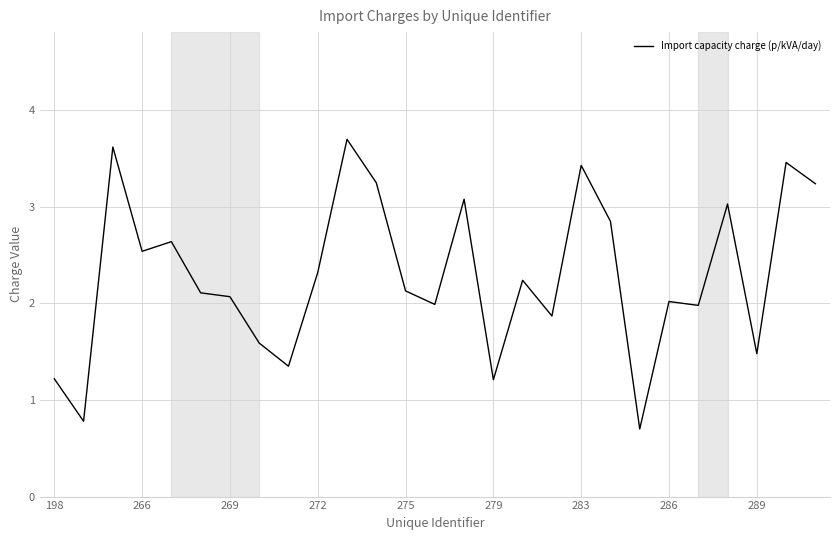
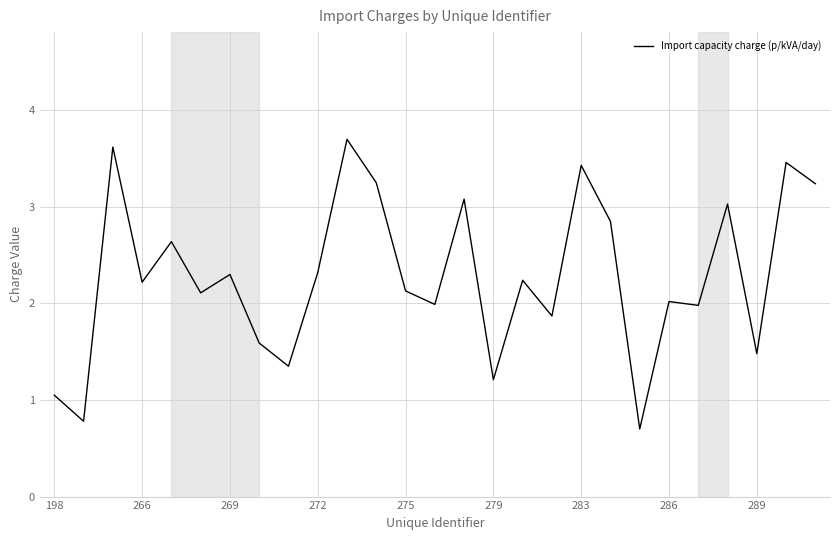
  {
-   "198": 1.2,
-   "266": 2.5,
-   "269": 2.1,
+   "198": 1.1,
+   "266": 2.2,
+   "269": 2.3,
    "272": 2.3,
    "275": 2.1,
    "279": 1.2,
    "283": 3.4,
    "286": 2.0,
    "289": 1.5
  }
